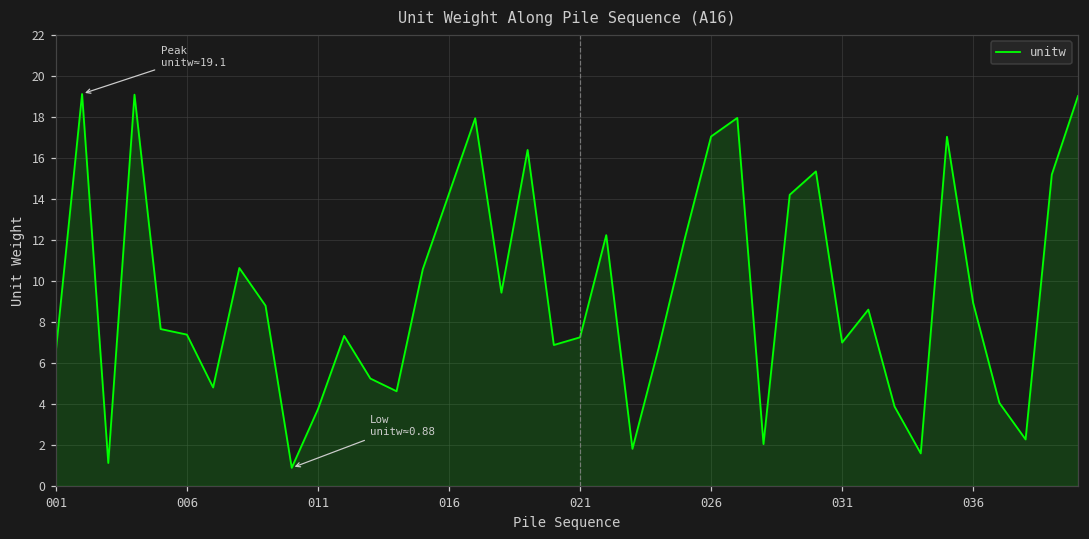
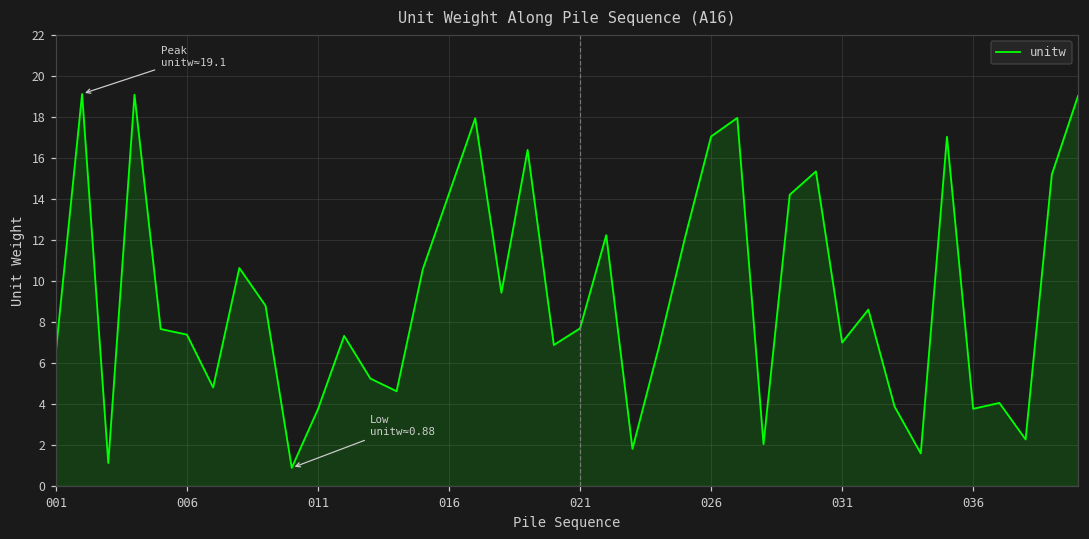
  {
    "001": 6.6,
    "006": 7.4,
    "016": 14.3,
-   "021": 7.3,
+   "021": 7.7,
    "026": 17.1,
    "031": 7.0,
-   "036": 8.9
+   "036": 3.8
  }
